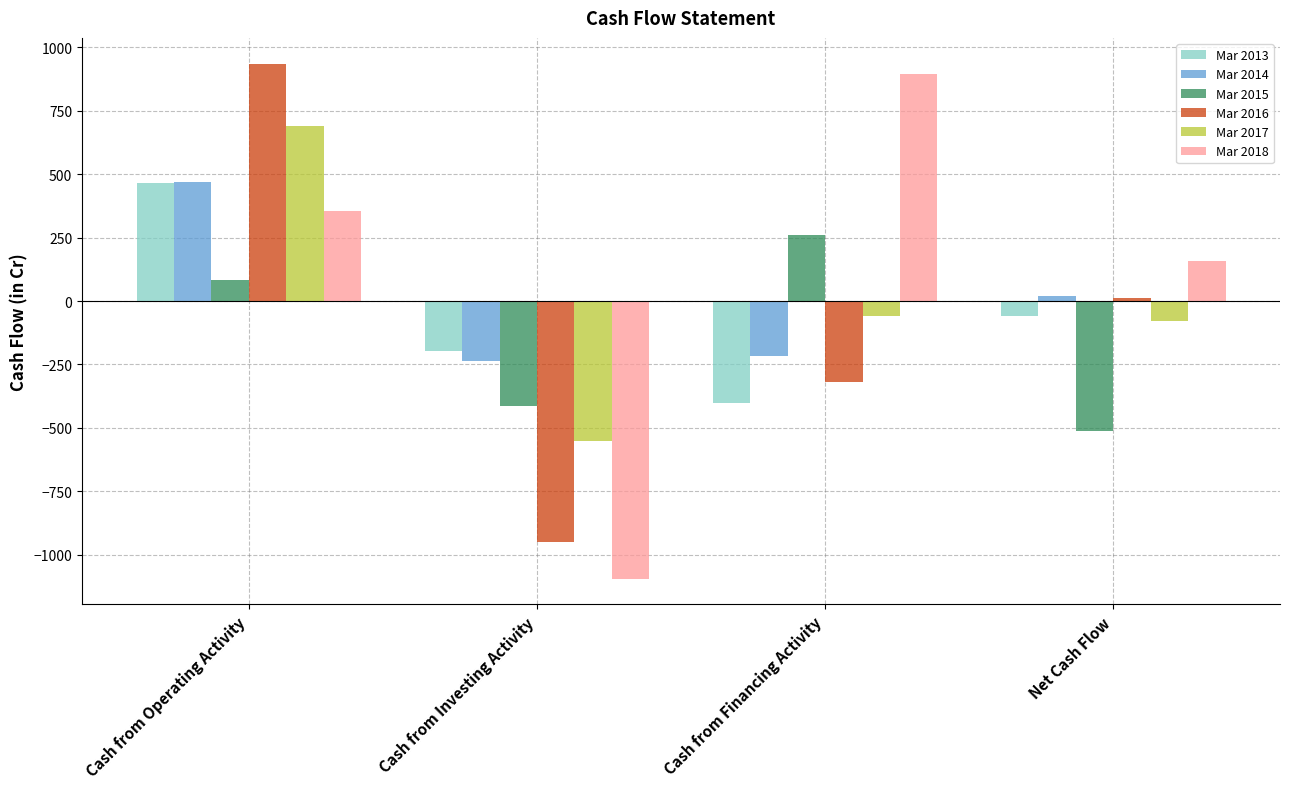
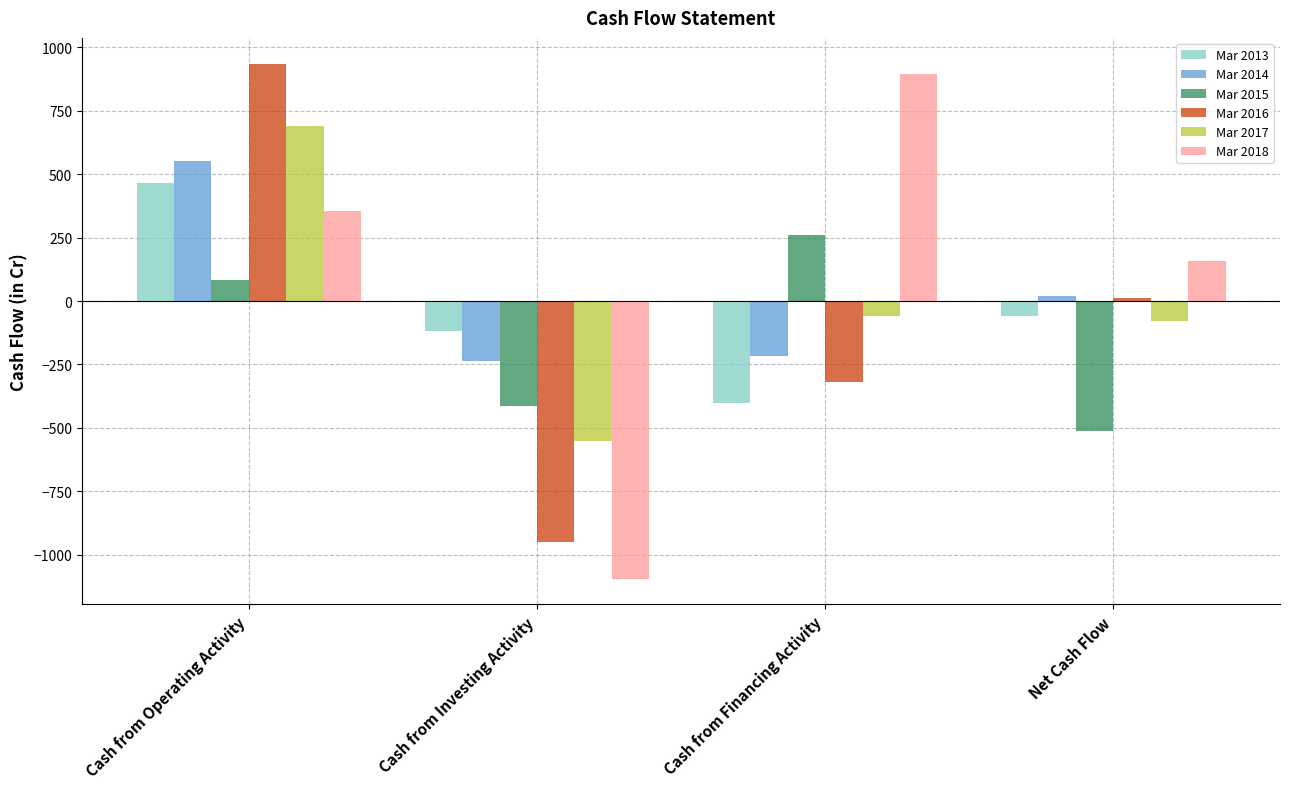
  {
    "Mar 2013": {
      "Cash from Operating Activity": 460,
-     "Cash from Investing Activity": -200,
+     "Cash from Investing Activity": -120,
      "Cash from Financing Activity": -400,
      "Net Cash Flow": -60
    },
    "Mar 2014": {
-     "Cash from Operating Activity": 470,
+     "Cash from Operating Activity": 550,
      "Cash from Investing Activity": -240,
      "Cash from Financing Activity": -220,
      "Net Cash Flow": 20
    },
    "Mar 2015": {
      "Cash from Operating Activity": 80,
      "Cash from Investing Activity": -420,
      "Cash from Financing Activity": 260,
      "Net Cash Flow": -510
    },
    "Mar 2016": {
      "Cash from Operating Activity": 940,
      "Cash from Investing Activity": -950,
      "Cash from Financing Activity": -320,
      "Net Cash Flow": 10
    },
    "Mar 2017": {
      "Cash from Operating Activity": 690,
      "Cash from Investing Activity": -550,
      "Cash from Financing Activity": -60,
      "Net Cash Flow": -80
    },
    "Mar 2018": {
      "Cash from Operating Activity": 350,
      "Cash from Investing Activity": -1100,
      "Cash from Financing Activity": 900,
      "Net Cash Flow": 160
    }
  }
